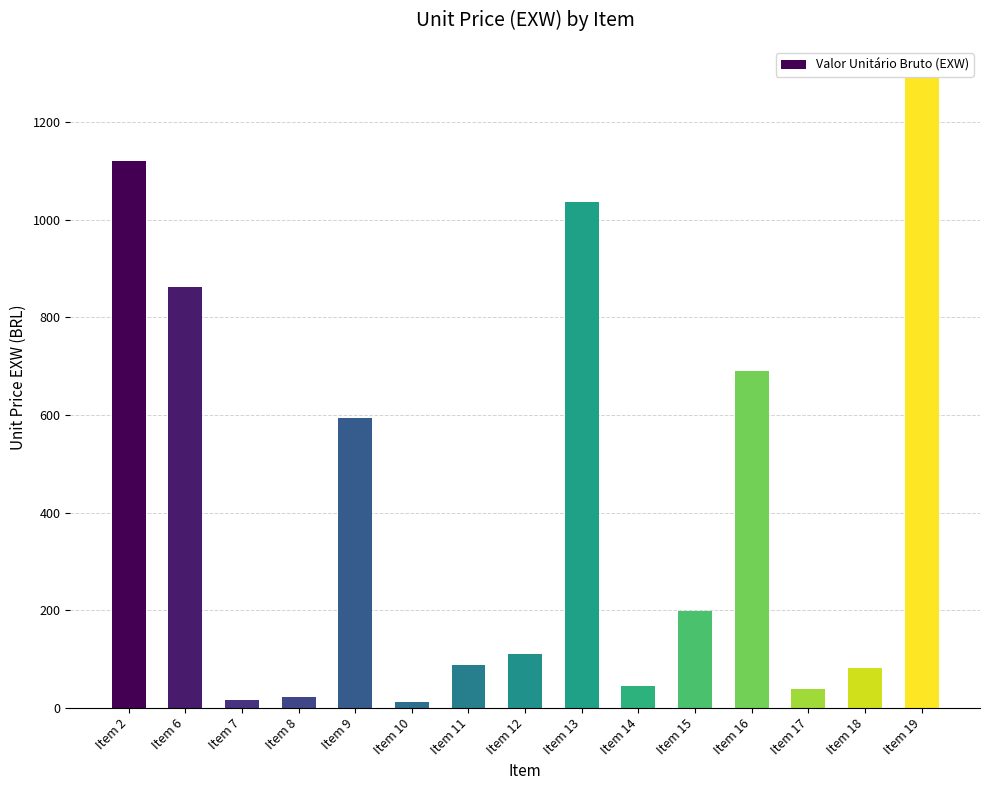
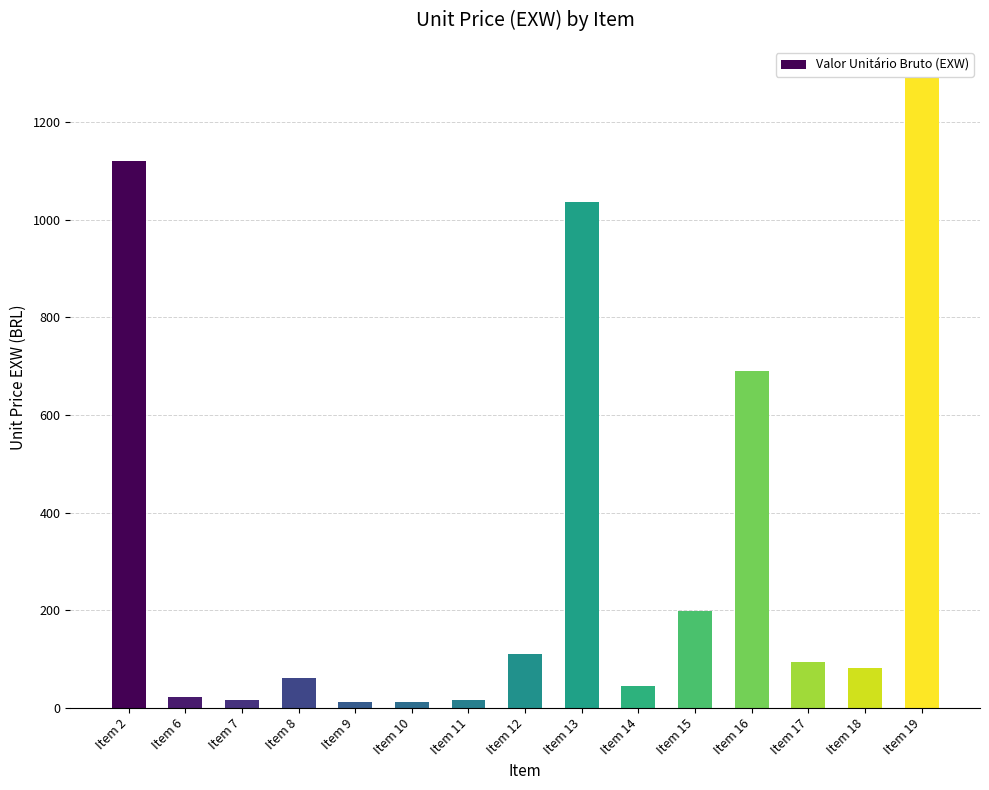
  {
    "Item 2": 1120,
-   "Item 6": 860,
+   "Item 6": 20,
    "Item 7": 20,
-   "Item 8": 20,
-   "Item 9": 590,
+   "Item 8": 60,
+   "Item 9": 10,
    "Item 10": 10,
-   "Item 11": 90,
+   "Item 11": 20,
    "Item 12": 110,
    "Item 13": 1040,
    "Item 14": 40,
    "Item 15": 200,
    "Item 16": 690,
-   "Item 17": 40,
+   "Item 17": 90,
    "Item 18": 80,
    "Item 19": 1290
  }
